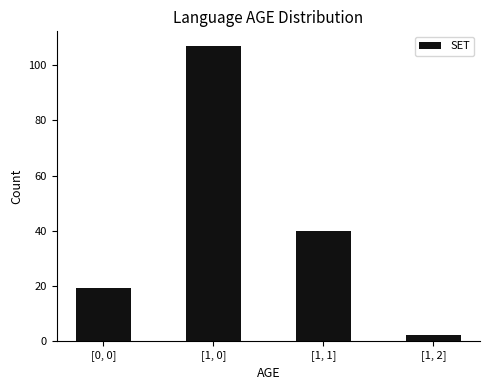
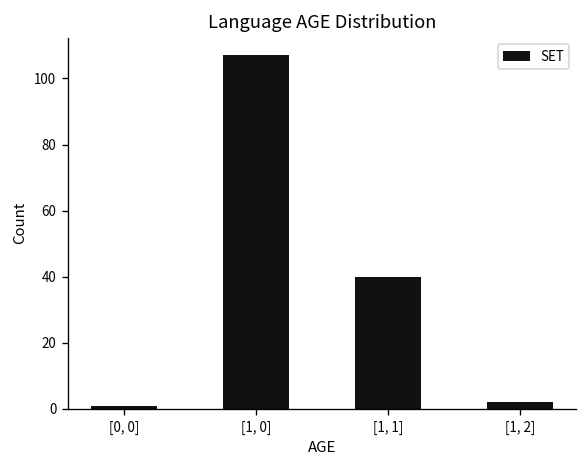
  {
-   "[0, 0]": 19,
+   "[0, 0]": 1,
    "[1, 0]": 107,
    "[1, 1]": 40,
    "[1, 2]": 2
  }
